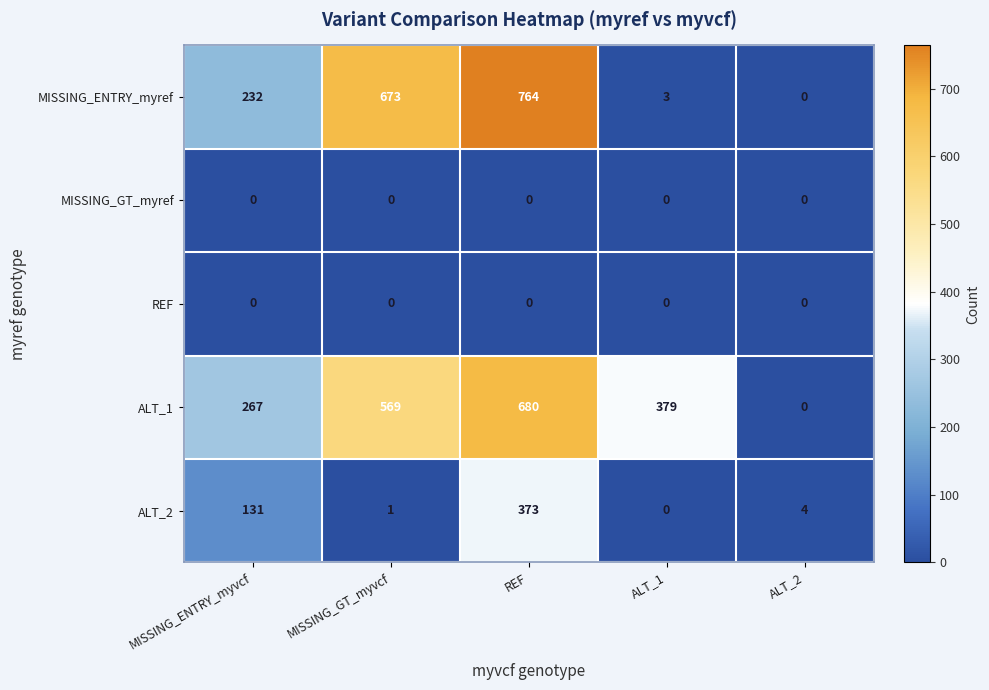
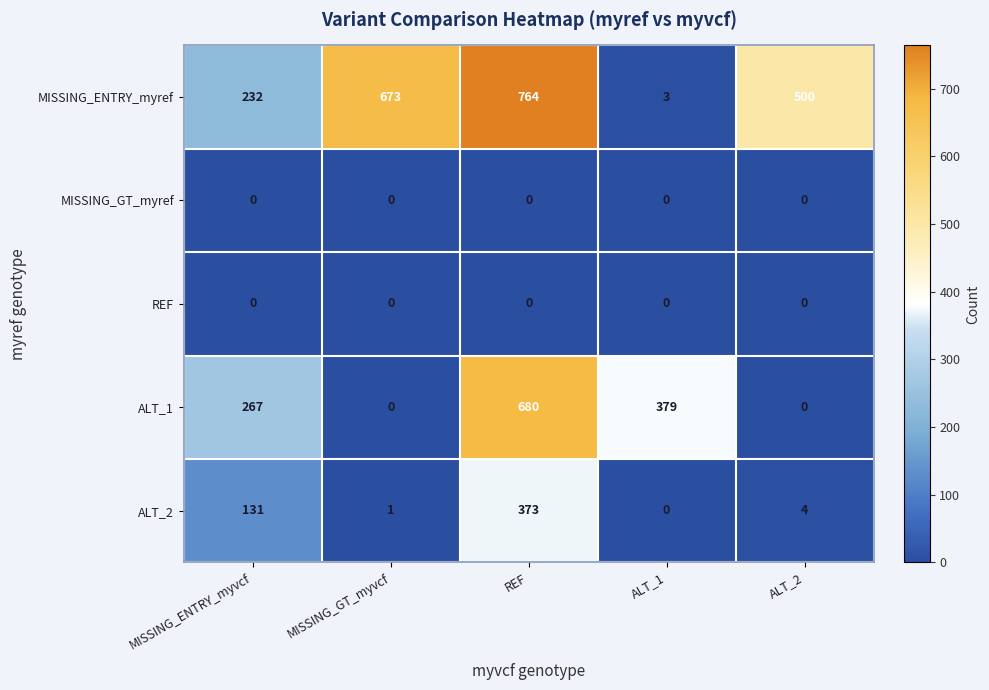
  {
    "MISSING_ENTRY_myref": {
      "MISSING_ENTRY_myvcf": 232,
      "MISSING_GT_myvcf": 673,
      "REF": 764,
      "ALT_1": 3,
-     "ALT_2": 0
+     "ALT_2": 500
    },
    "MISSING_GT_myref": {
      "MISSING_ENTRY_myvcf": 0,
      "MISSING_GT_myvcf": 0,
      "REF": 0,
      "ALT_1": 0,
      "ALT_2": 0
    },
    "REF": {
      "MISSING_ENTRY_myvcf": 0,
      "MISSING_GT_myvcf": 0,
      "REF": 0,
      "ALT_1": 0,
      "ALT_2": 0
    },
    "ALT_1": {
      "MISSING_ENTRY_myvcf": 267,
-     "MISSING_GT_myvcf": 569,
+     "MISSING_GT_myvcf": 0,
      "REF": 680,
      "ALT_1": 379,
      "ALT_2": 0
    },
    "ALT_2": {
      "MISSING_ENTRY_myvcf": 131,
      "MISSING_GT_myvcf": 1,
      "REF": 373,
      "ALT_1": 0,
      "ALT_2": 4
    }
  }
